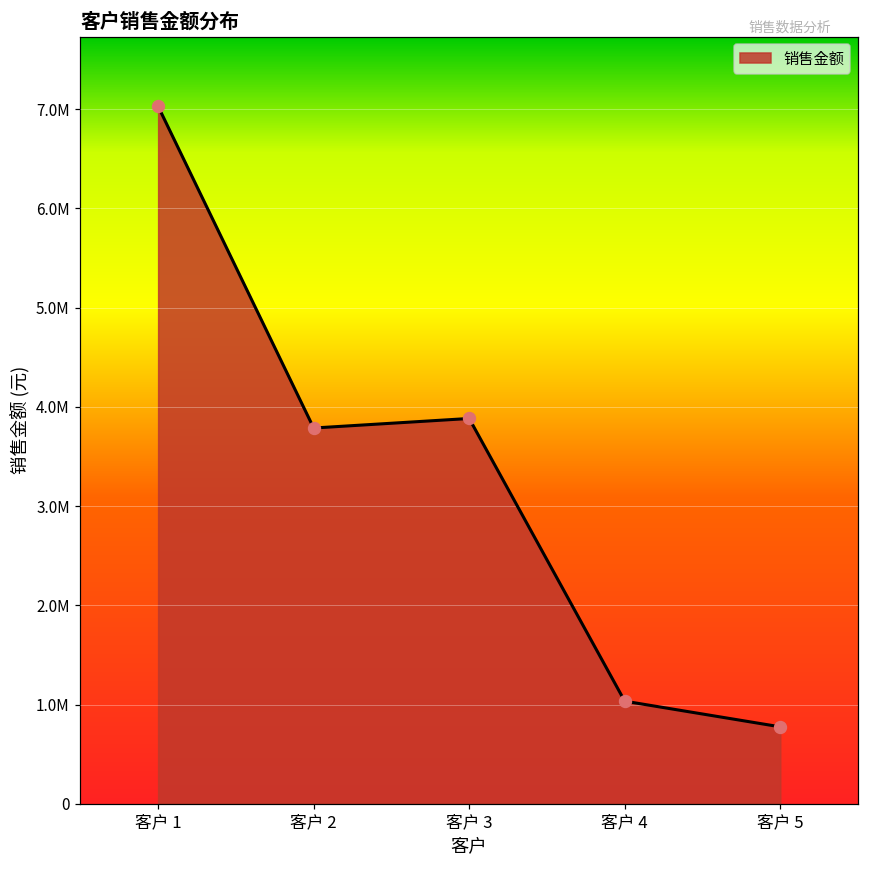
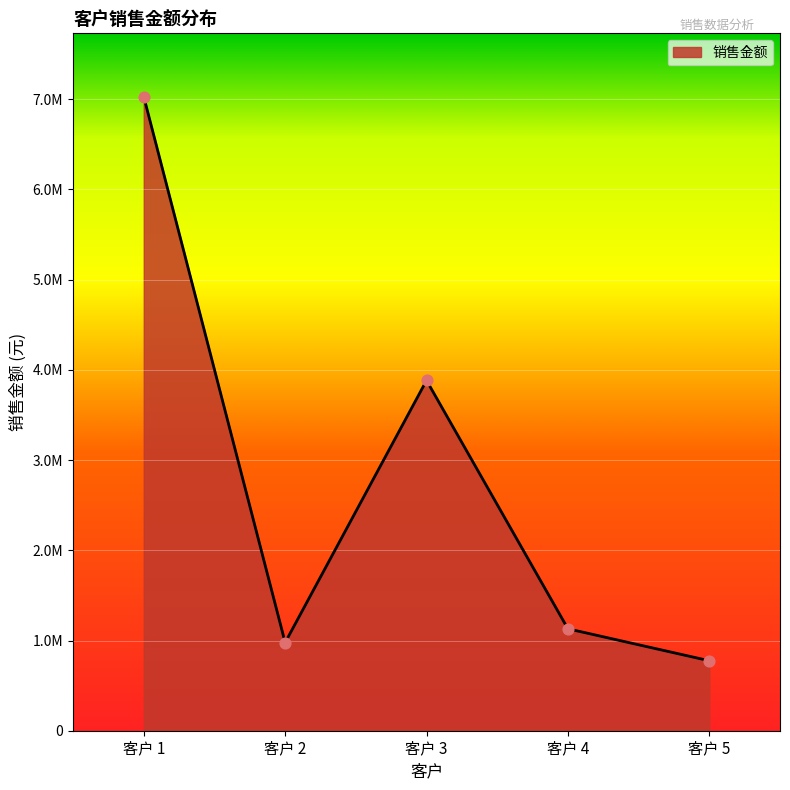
  {
    "客户 1": 7000000,
-   "客户 2": 3800000,
+   "客户 2": 1000000,
    "客户 3": 3900000,
-   "客户 4": 1000000,
+   "客户 4": 1100000,
    "客户 5": 800000
  }
